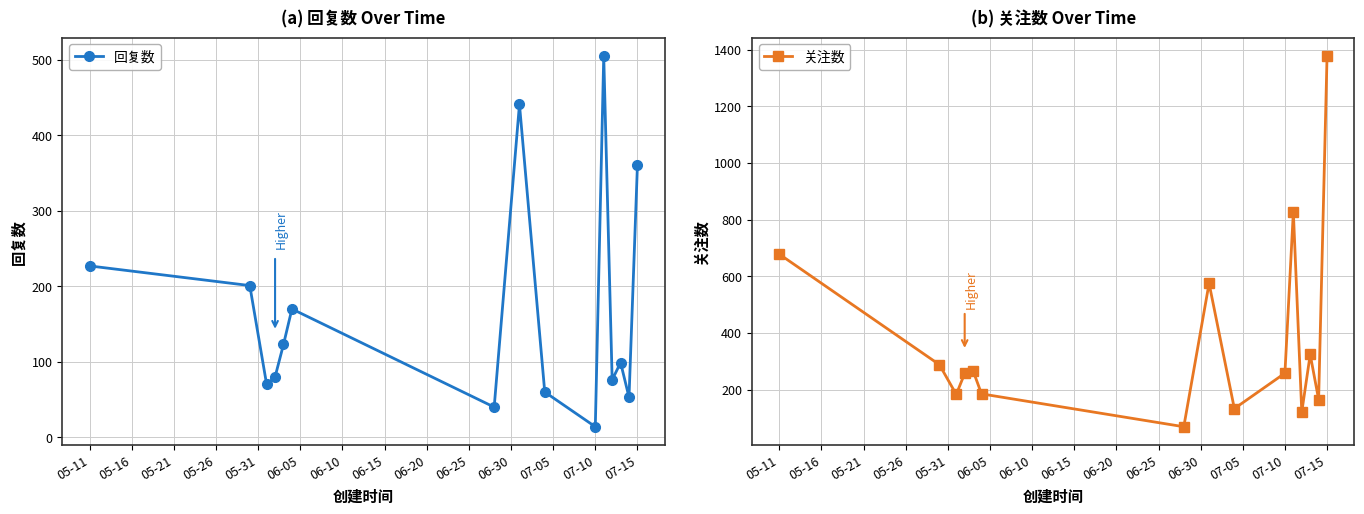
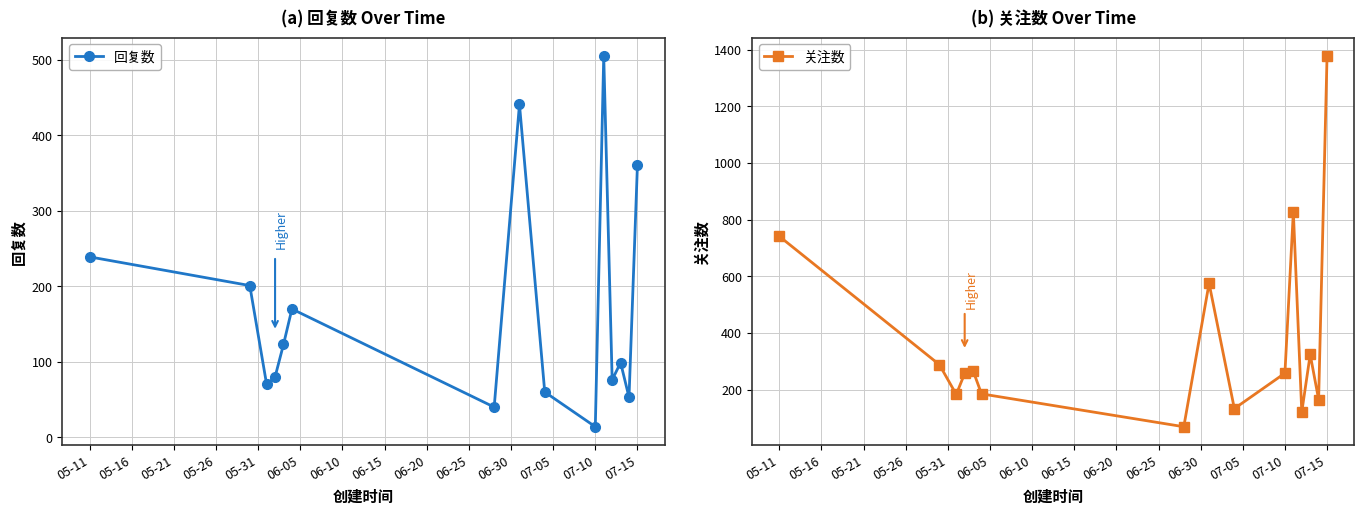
  {
    "(a) 回复数 Over Time": {
-     "05-11": 230,
+     "05-11": 240,
      "07-10": 10,
      "07-15": 360
    },
    "(b) 关注数 Over Time": {
-     "05-11": 680,
+     "05-11": 740,
      "07-10": 260,
      "07-15": 1380
    }
  }
